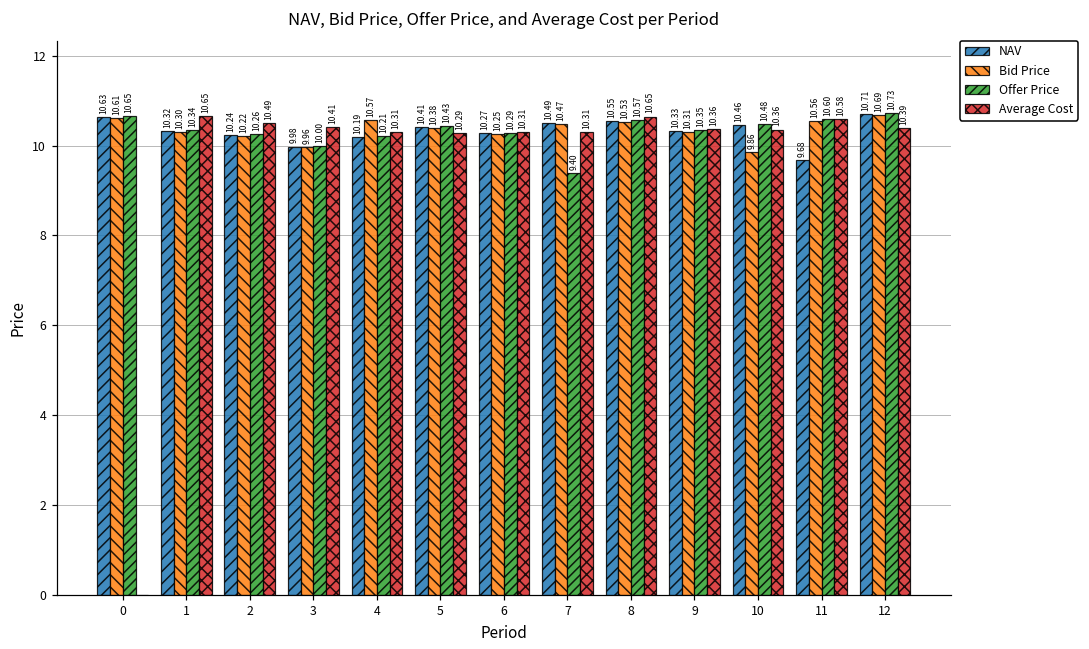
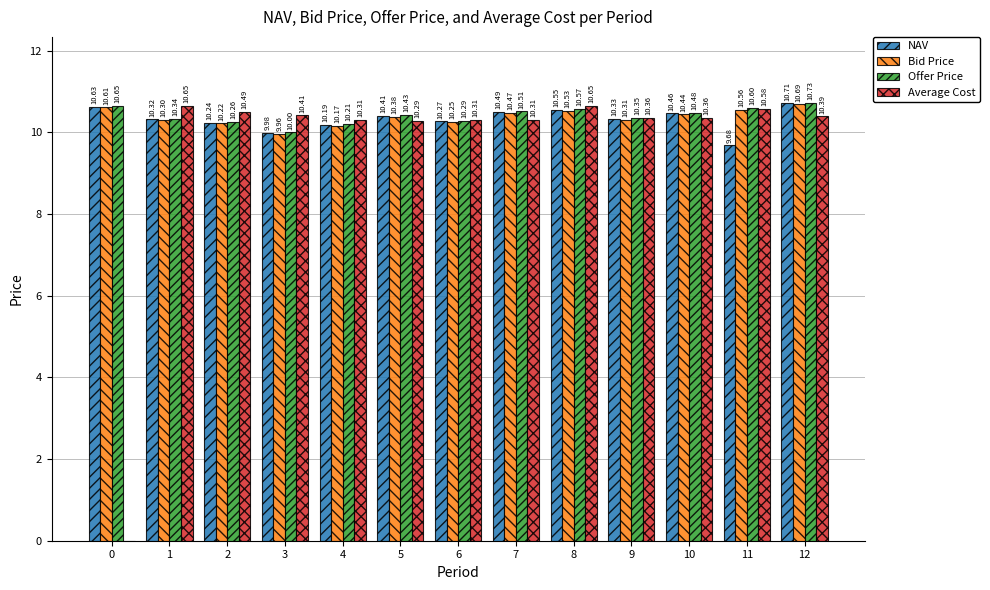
  {
    "NAV": {
      "0": 10.63,
      "1": 10.32,
      "2": 10.24,
      "3": 9.98,
      "4": 10.19,
      "5": 10.41,
      "6": 10.27,
      "7": 10.49,
      "8": 10.55,
      "9": 10.33,
      "10": 10.46,
      "11": 9.68,
      "12": 10.71
    },
    "Bid Price": {
      "0": 10.61,
      "1": 10.30,
      "2": 10.22,
      "3": 9.96,
-     "4": 10.57,
+     "4": 10.17,
      "5": 10.38,
      "6": 10.25,
      "7": 10.47,
      "8": 10.53,
      "9": 10.31,
-     "10": 9.86,
+     "10": 10.44,
      "11": 10.56,
      "12": 10.69
    },
    "Offer Price": {
      "0": 10.65,
      "1": 10.34,
      "2": 10.26,
      "3": 10.00,
      "4": 10.21,
      "5": 10.43,
      "6": 10.29,
-     "7": 9.40,
+     "7": 10.51,
      "8": 10.57,
      "9": 10.35,
      "10": 10.48,
      "11": 10.60,
      "12": 10.73
    },
    "Average Cost": {
      "1": 10.65,
      "2": 10.49,
      "3": 10.41,
      "4": 10.31,
      "5": 10.29,
      "6": 10.31,
      "7": 10.31,
      "8": 10.65,
      "9": 10.36,
      "10": 10.36,
      "11": 10.58,
      "12": 10.39
    }
  }
